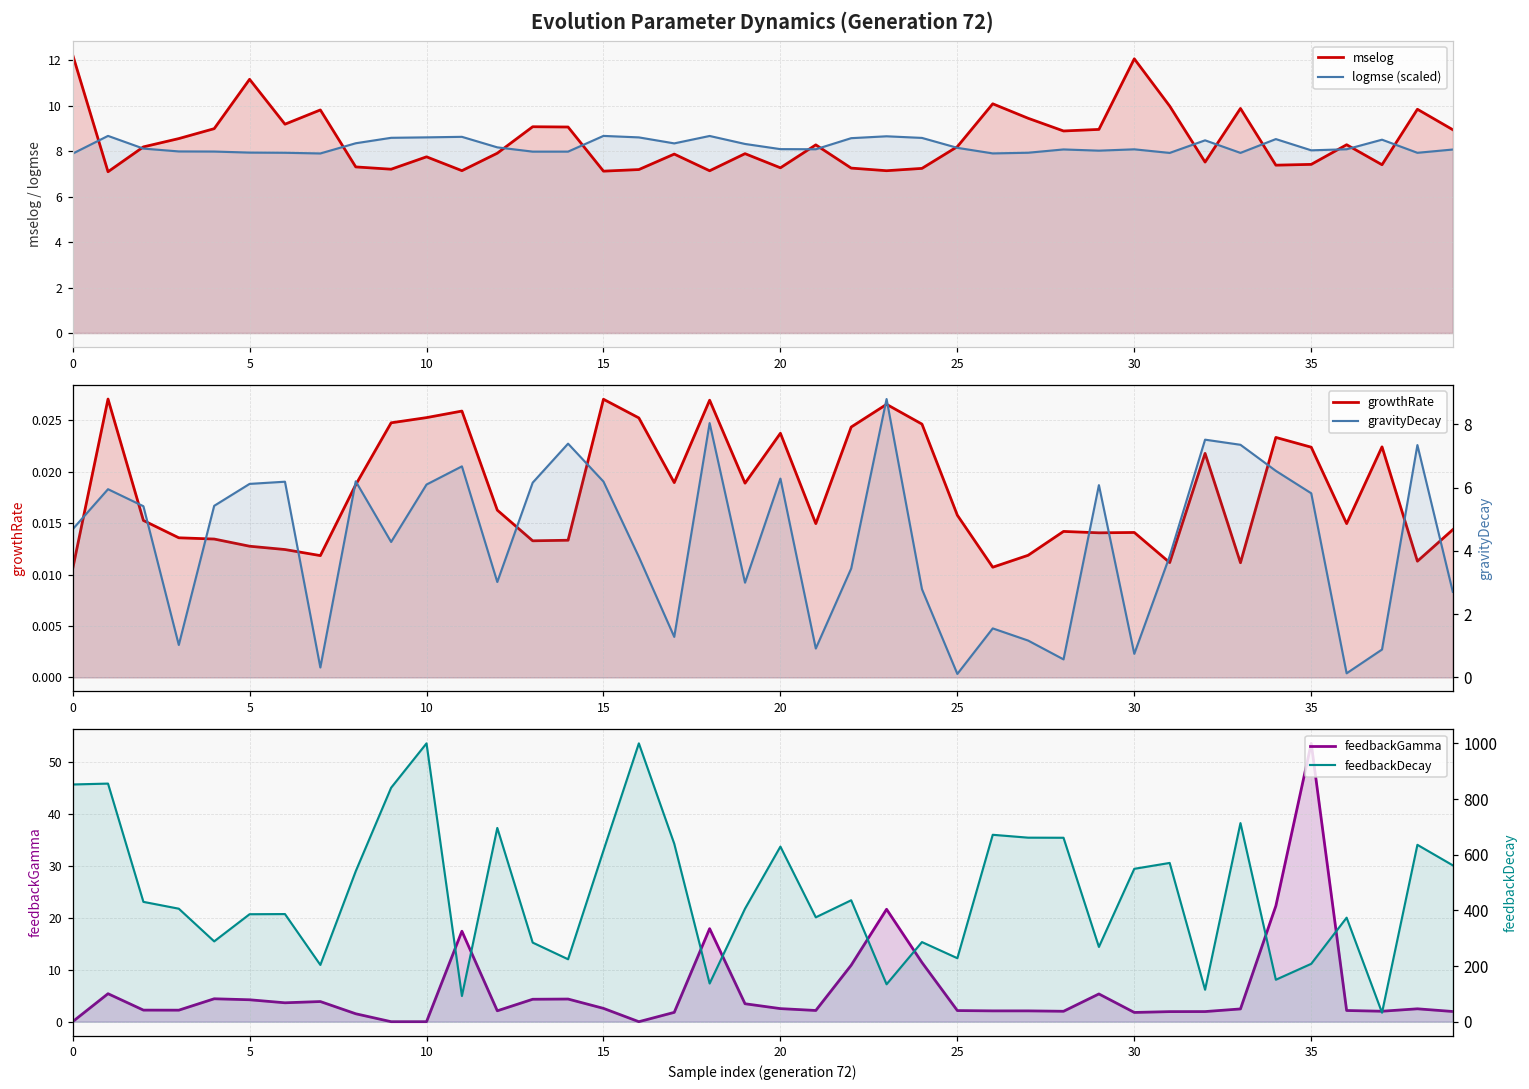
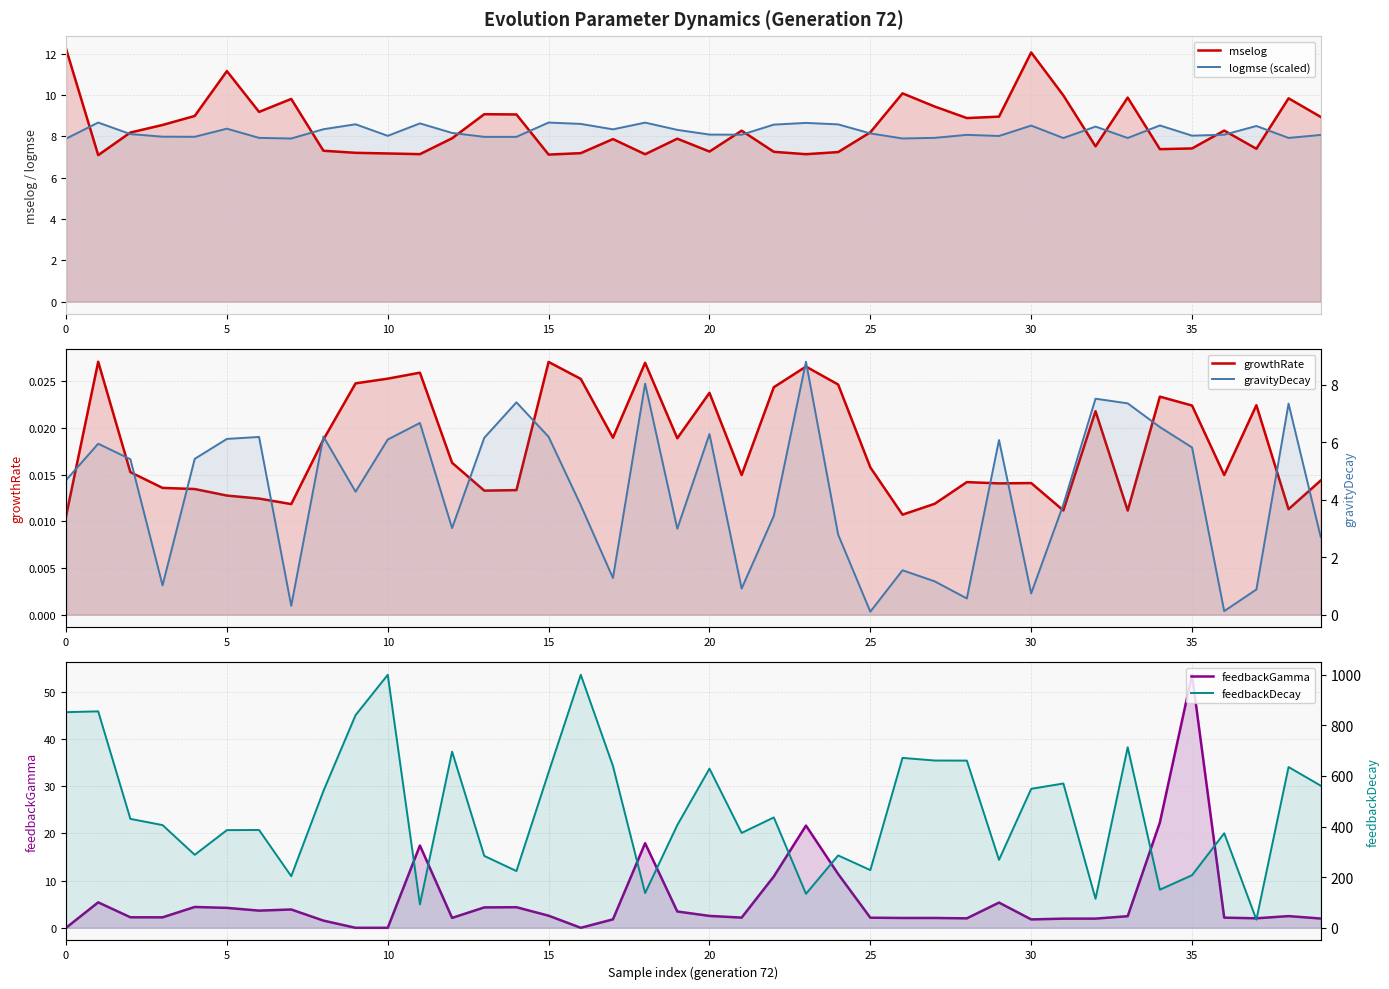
  {
    "Evolution Parameter Dynamics (Generation 72)": {
      "mselog": {
        "0": 12.2,
        "5": 11.2,
-       "10": 7.7,
+       "10": 7.2,
        "15": 7.1,
        "20": 7.3,
        "30": 12.1,
        "35": 7.4
      },
      "logmse (scaled)": {
        "0": 7.9,
-       "5": 7.9,
-       "10": 8.6,
+       "5": 8.4,
+       "10": 8.0,
        "15": 8.7,
        "20": 8.1,
-       "30": 8.1,
+       "30": 8.5,
        "35": 8.0
      }
    }
  }
